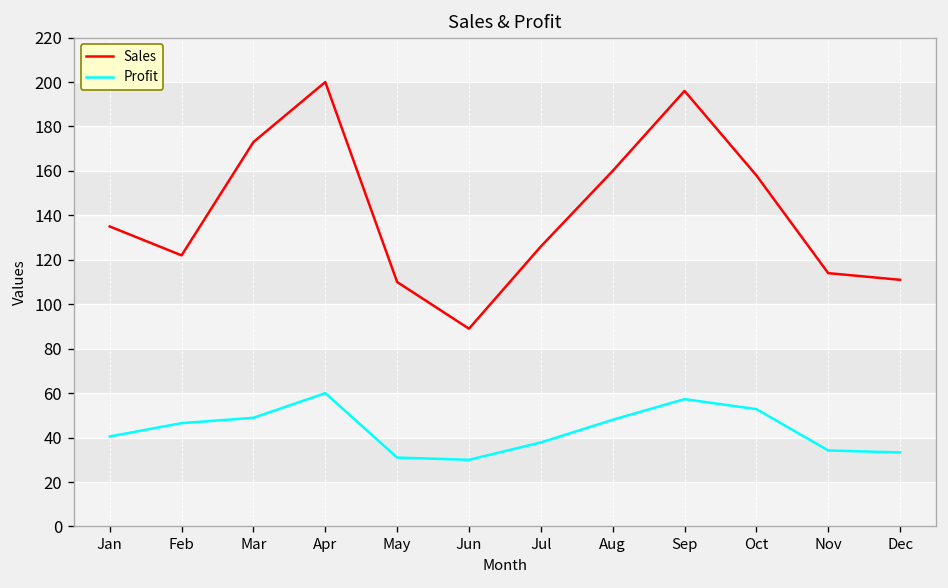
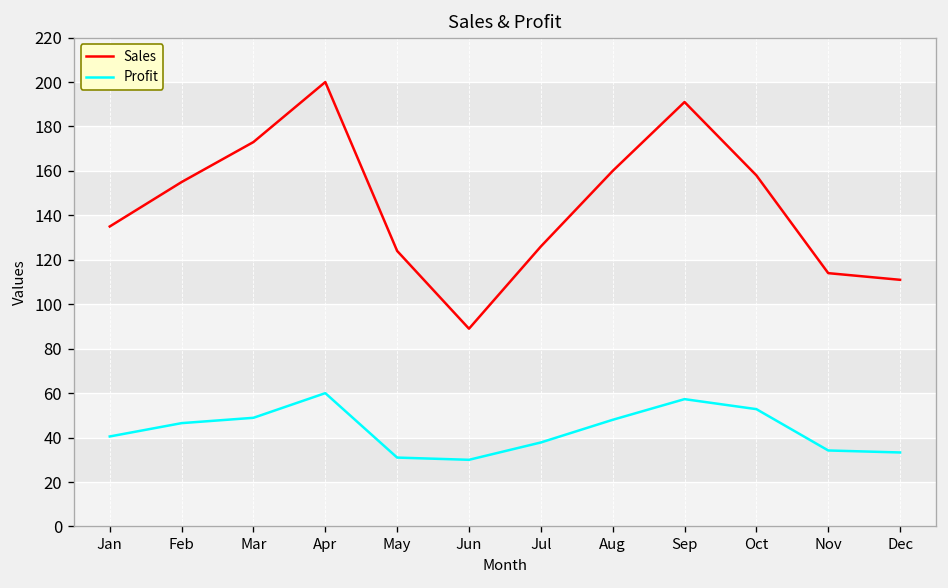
  {
    "Sales": {
      "Jan": 135,
-     "Feb": 122,
+     "Feb": 155,
      "Mar": 173,
      "Apr": 200,
-     "May": 110,
+     "May": 124,
      "Jun": 89,
      "Jul": 126,
      "Aug": 160,
-     "Sep": 196,
+     "Sep": 191,
      "Oct": 158,
      "Nov": 114,
      "Dec": 111
    },
    "Profit": {
      "Jan": 41,
      "Feb": 47,
      "Mar": 49,
      "Apr": 60,
      "May": 31,
      "Jun": 30,
      "Jul": 38,
      "Aug": 48,
      "Sep": 57,
      "Oct": 53,
      "Nov": 34,
      "Dec": 33
    }
  }
